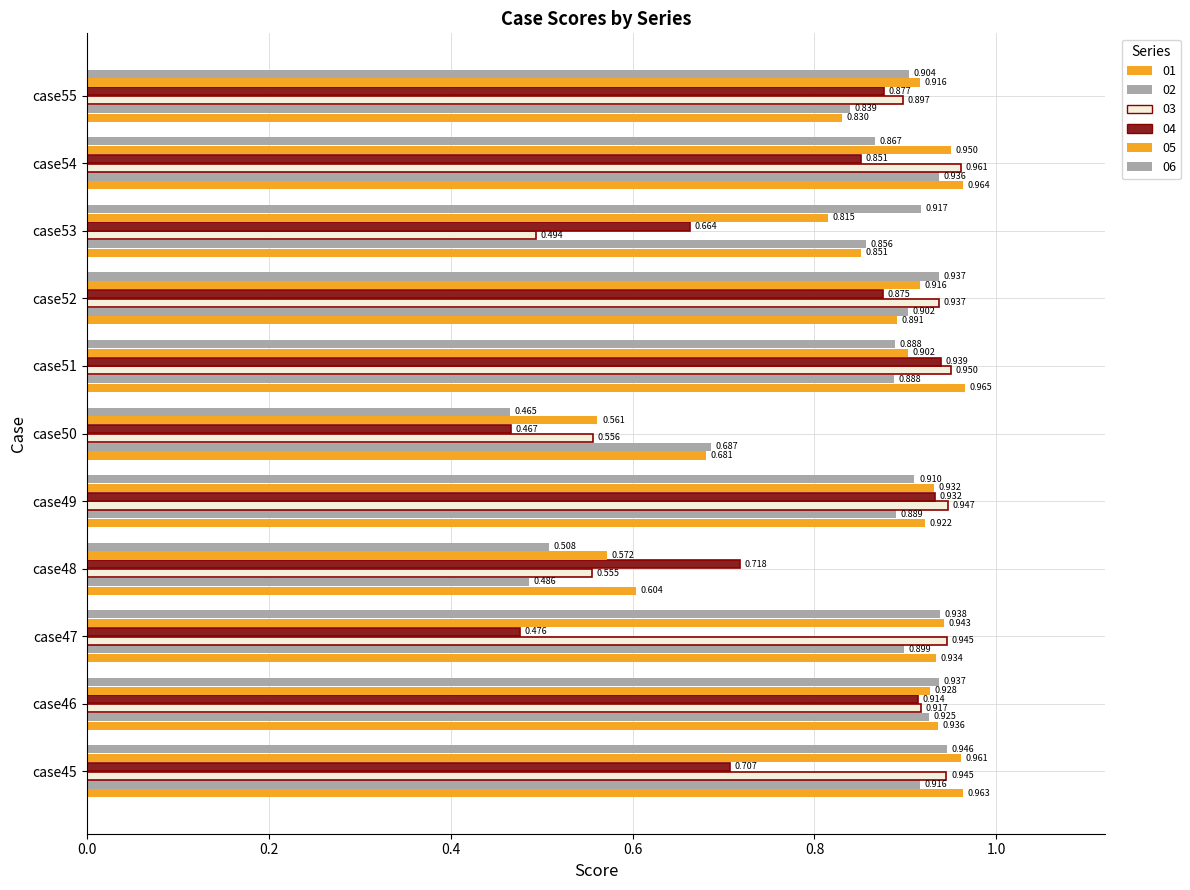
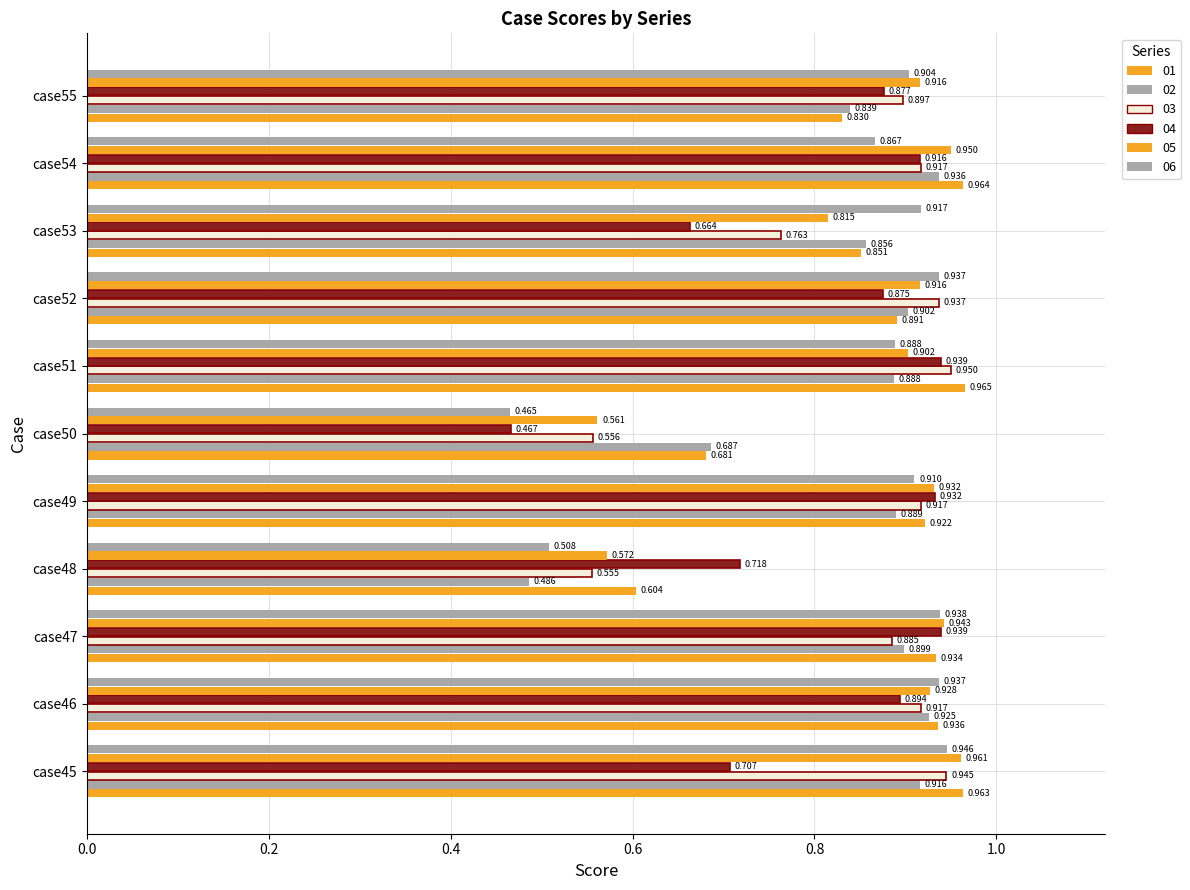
  {
    "03": {
      "case55": 0.897,
-     "case54": 0.961,
-     "case53": 0.494,
+     "case54": 0.917,
+     "case53": 0.763,
      "case52": 0.937,
      "case51": 0.950,
      "case50": 0.556,
-     "case49": 0.947,
+     "case49": 0.917,
      "case48": 0.555,
-     "case47": 0.945,
+     "case47": 0.885,
      "case46": 0.917,
      "case45": 0.945
    },
    "04": {
      "case55": 0.877,
-     "case54": 0.851,
+     "case54": 0.916,
      "case53": 0.664,
      "case52": 0.875,
      "case51": 0.939,
      "case50": 0.467,
      "case49": 0.932,
      "case48": 0.718,
-     "case47": 0.476,
-     "case46": 0.914,
+     "case47": 0.939,
+     "case46": 0.894,
      "case45": 0.707
    }
  }
